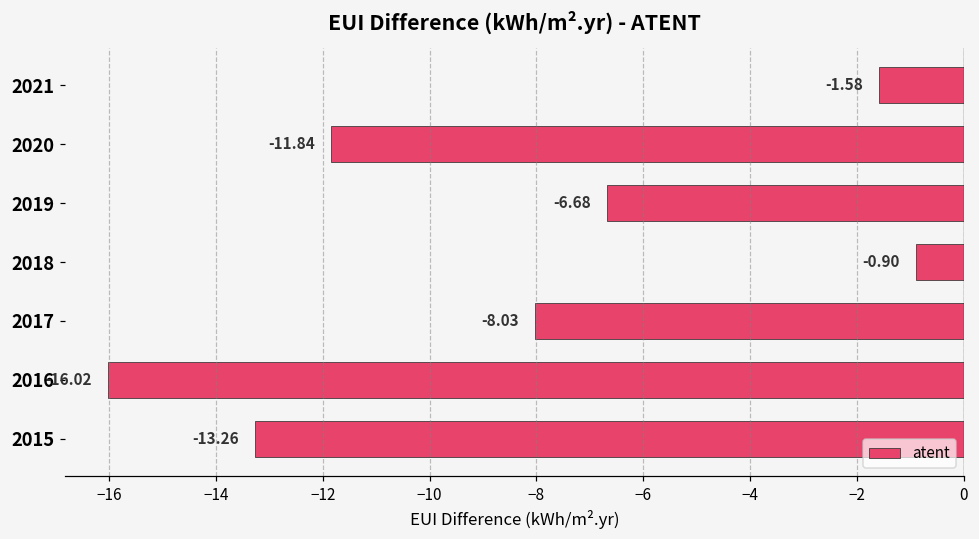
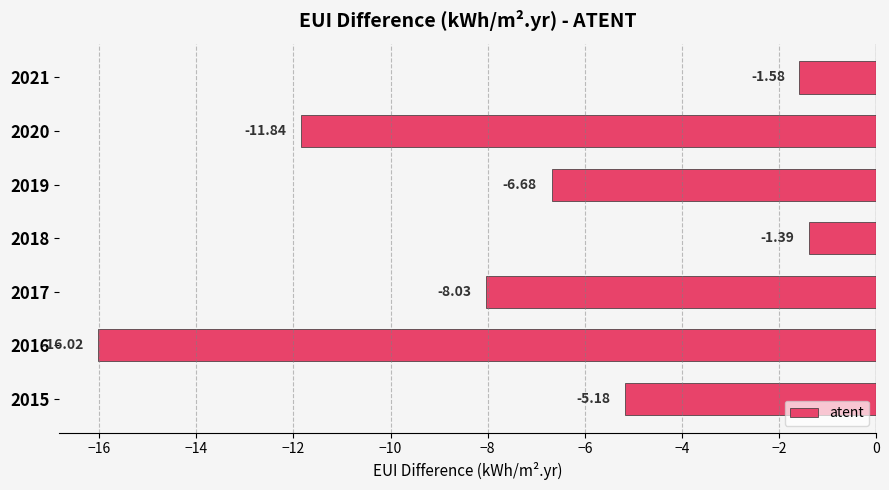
  {
    "2021": -1.58,
    "2020": -11.84,
    "2019": -6.68,
-   "2018": -0.90,
+   "2018": -1.39,
    "2017": -8.03,
    "2016": -16.02,
-   "2015": -13.26
+   "2015": -5.18
  }
